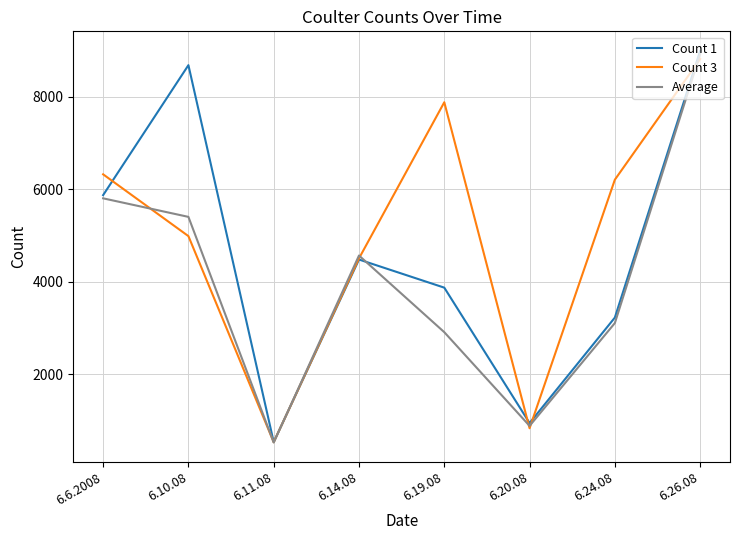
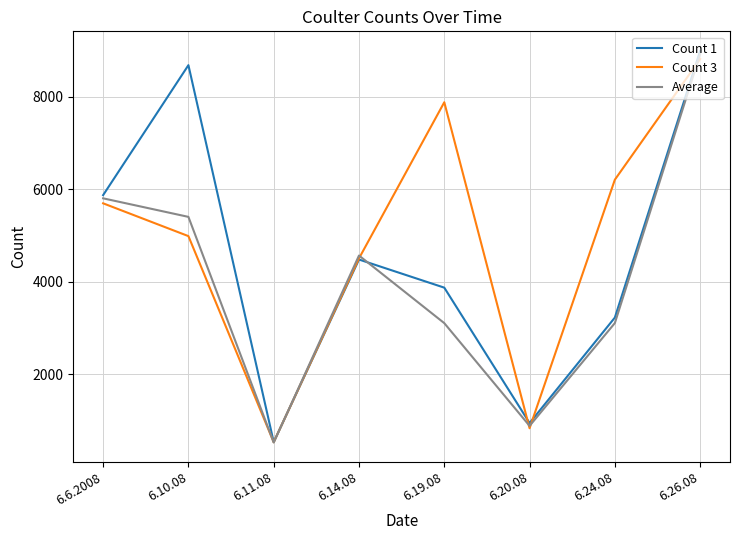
  {
    "Count 1": {
      "6.6.2008": 5900,
      "6.10.08": 8700,
      "6.19.08": 3900,
      "6.20.08": 900,
      "6.24.08": 3200
    },
    "Count 3": {
-     "6.6.2008": 6300,
+     "6.6.2008": 5700,
      "6.10.08": 5000,
      "6.19.08": 7900,
      "6.24.08": 6200
    },
    "Average": {
      "6.6.2008": 5800,
      "6.10.08": 5400,
      "6.14.08": 4600,
-     "6.19.08": 2900,
+     "6.19.08": 3100,
      "6.24.08": 3100
    }
  }
